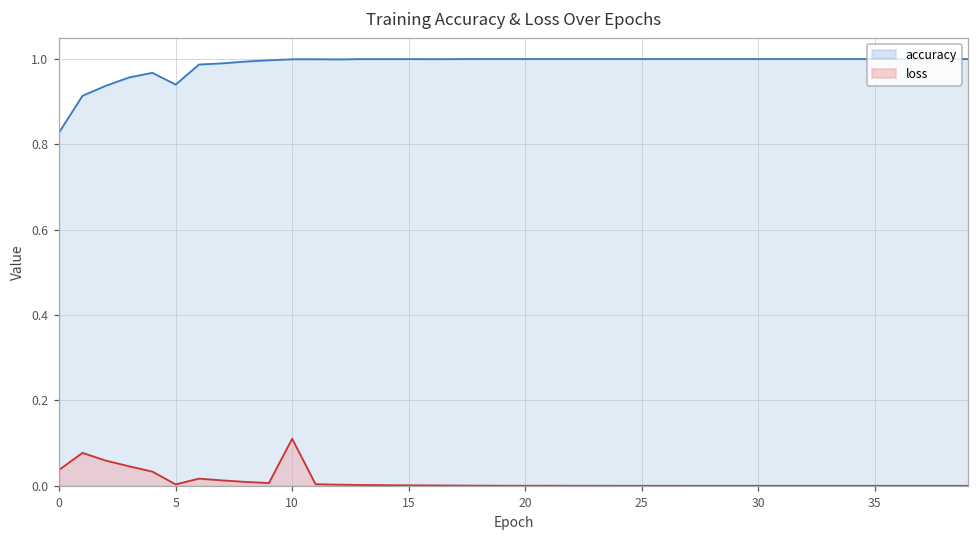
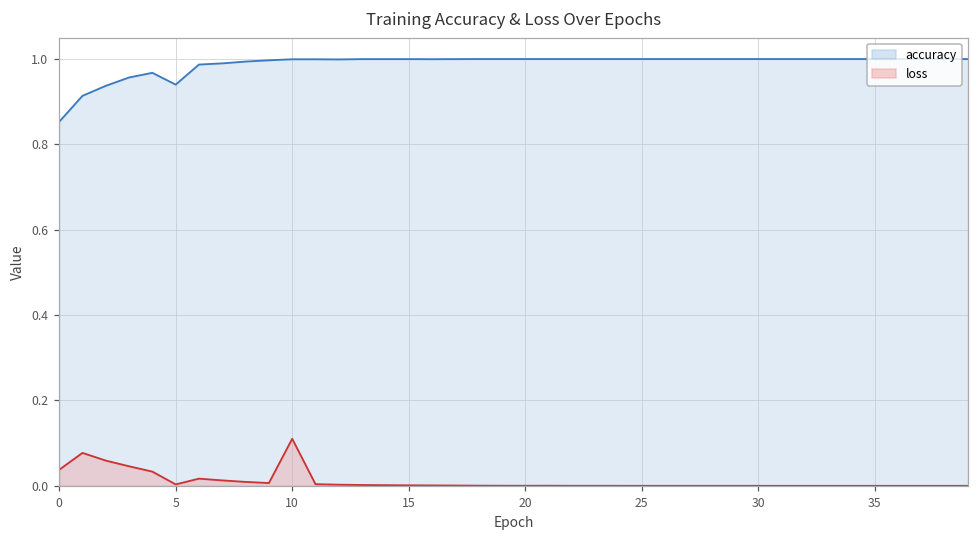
  {
    "accuracy": {
-     "0": 0.83,
+     "0": 0.85,
      "5": 0.94,
      "10": 1.00,
      "15": 1.00,
      "20": 1.00,
      "25": 1.00,
      "30": 1.00
    },
    "loss": {
      "0": 0.04,
      "5": 0.00,
      "10": 0.11,
      "15": 0.00,
      "20": 0.00,
      "25": 0.00,
      "30": 0.00,
      "35": 0.00
    }
  }
